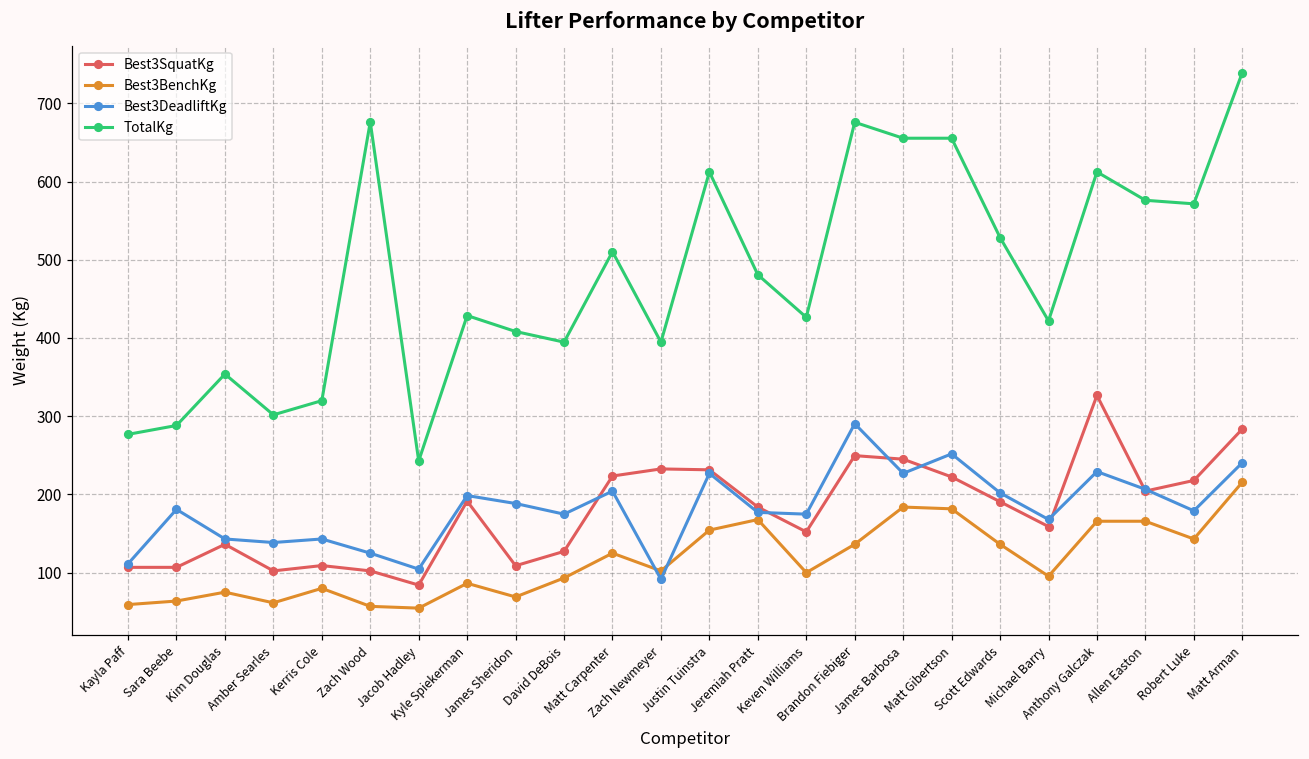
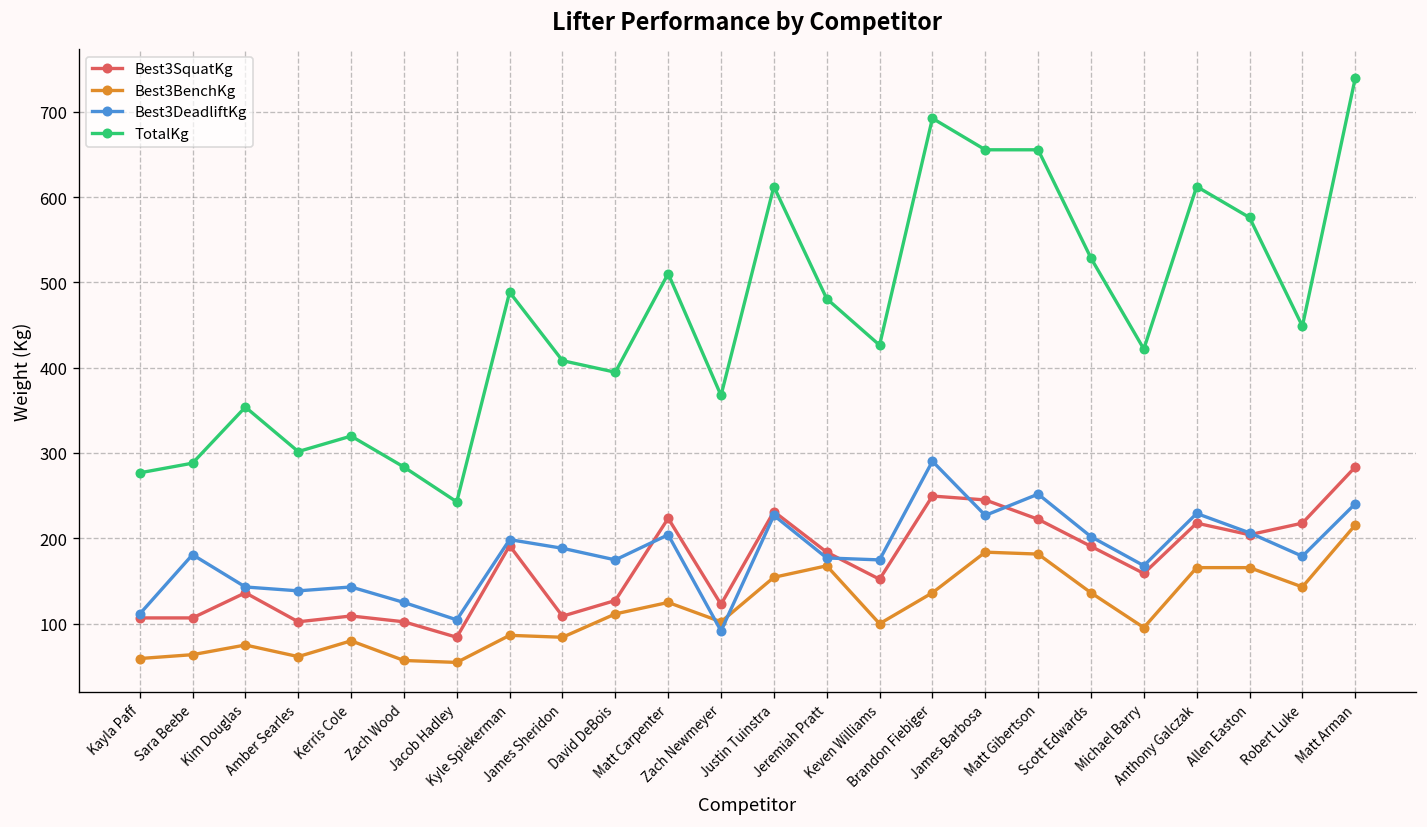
  {
    "Best3SquatKg": {
      "Kayla Paff": 110,
      "Sara Beebe": 110,
      "Kim Douglas": 140,
      "Amber Searles": 100,
      "Kerris Cole": 110,
      "Zach Wood": 100,
      "Jacob Hadley": 80,
      "Kyle Spiekerman": 190,
      "James Sheridon": 110,
      "David DeBois": 130,
      "Matt Carpenter": 220,
-     "Zach Newmeyer": 230,
+     "Zach Newmeyer": 120,
      "Justin Tuinstra": 230,
      "Jeremiah Pratt": 180,
      "Keven Williams": 150,
      "Brandon Fiebiger": 250,
      "James Barbosa": 240,
      "Matt Gibertson": 220,
      "Scott Edwards": 190,
      "Michael Barry": 160,
-     "Anthony Galczak": 330,
+     "Anthony Galczak": 220,
      "Robert Luke": 220,
      "Matt Arman": 280
    },
    "Best3BenchKg": {
      "Kayla Paff": 60,
      "Sara Beebe": 60,
      "Kim Douglas": 70,
      "Amber Searles": 60,
      "Kerris Cole": 80,
      "Zach Wood": 60,
      "Jacob Hadley": 50,
      "Kyle Spiekerman": 90,
-     "James Sheridon": 70,
-     "David DeBois": 90,
+     "James Sheridon": 80,
+     "David DeBois": 110,
      "Matt Carpenter": 120,
      "Zach Newmeyer": 100,
      "Justin Tuinstra": 150,
      "Jeremiah Pratt": 170,
      "Keven Williams": 100,
      "Brandon Fiebiger": 140,
      "James Barbosa": 180,
      "Matt Gibertson": 180,
      "Scott Edwards": 140,
      "Michael Barry": 100,
      "Anthony Galczak": 170,
      "Allen Easton": 170,
      "Robert Luke": 140,
      "Matt Arman": 220
    },
    "Best3DeadliftKg": {
      "Kayla Paff": 110,
      "Sara Beebe": 180,
      "Kim Douglas": 140,
      "Amber Searles": 140,
      "Kerris Cole": 140,
      "Zach Wood": 120,
      "Jacob Hadley": 100,
      "Kyle Spiekerman": 200,
      "James Sheridon": 190,
      "David DeBois": 170,
      "Matt Carpenter": 200,
      "Zach Newmeyer": 90,
      "Justin Tuinstra": 230,
      "Jeremiah Pratt": 180,
      "Keven Williams": 170,
      "Brandon Fiebiger": 290,
      "James Barbosa": 230,
      "Matt Gibertson": 250,
      "Scott Edwards": 200,
      "Michael Barry": 170,
      "Anthony Galczak": 230,
      "Robert Luke": 180,
      "Matt Arman": 240
    },
    "TotalKg": {
      "Kayla Paff": 280,
      "Sara Beebe": 290,
      "Kim Douglas": 350,
      "Amber Searles": 300,
      "Kerris Cole": 320,
-     "Zach Wood": 680,
+     "Zach Wood": 280,
      "Jacob Hadley": 240,
-     "Kyle Spiekerman": 430,
+     "Kyle Spiekerman": 490,
      "James Sheridon": 410,
      "David DeBois": 390,
      "Matt Carpenter": 510,
-     "Zach Newmeyer": 390,
+     "Zach Newmeyer": 370,
      "Justin Tuinstra": 610,
      "Jeremiah Pratt": 480,
      "Keven Williams": 430,
-     "Brandon Fiebiger": 680,
+     "Brandon Fiebiger": 690,
      "James Barbosa": 660,
      "Matt Gibertson": 660,
      "Scott Edwards": 530,
      "Michael Barry": 420,
      "Anthony Galczak": 610,
      "Allen Easton": 580,
-     "Robert Luke": 570,
+     "Robert Luke": 450,
      "Matt Arman": 740
    }
  }
